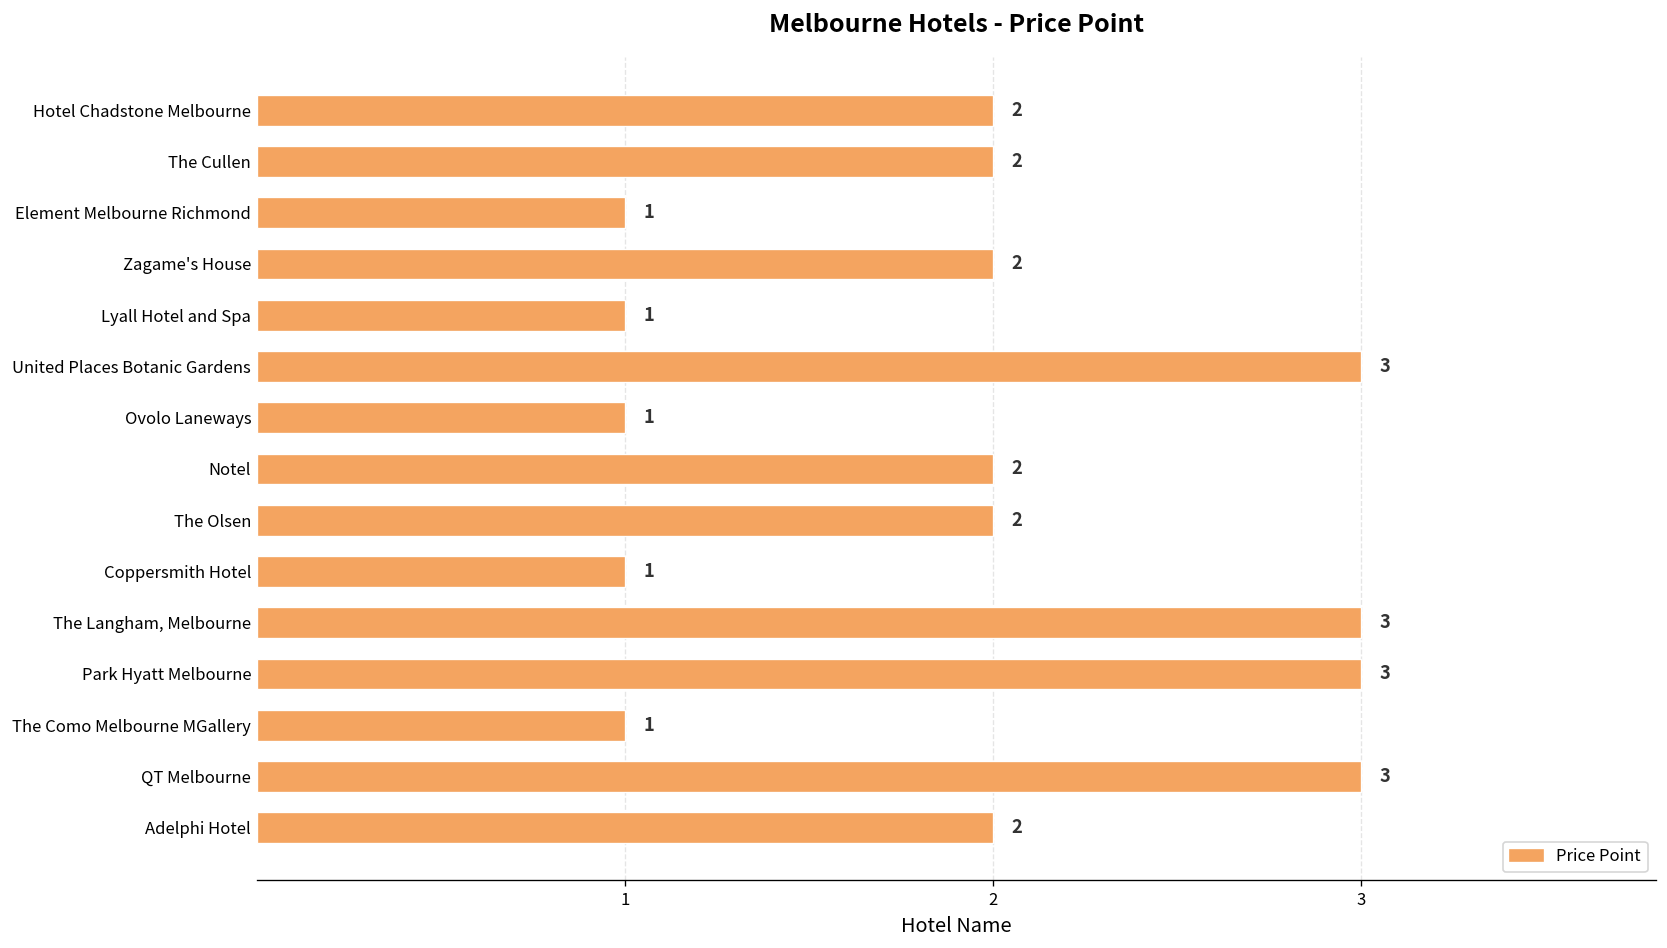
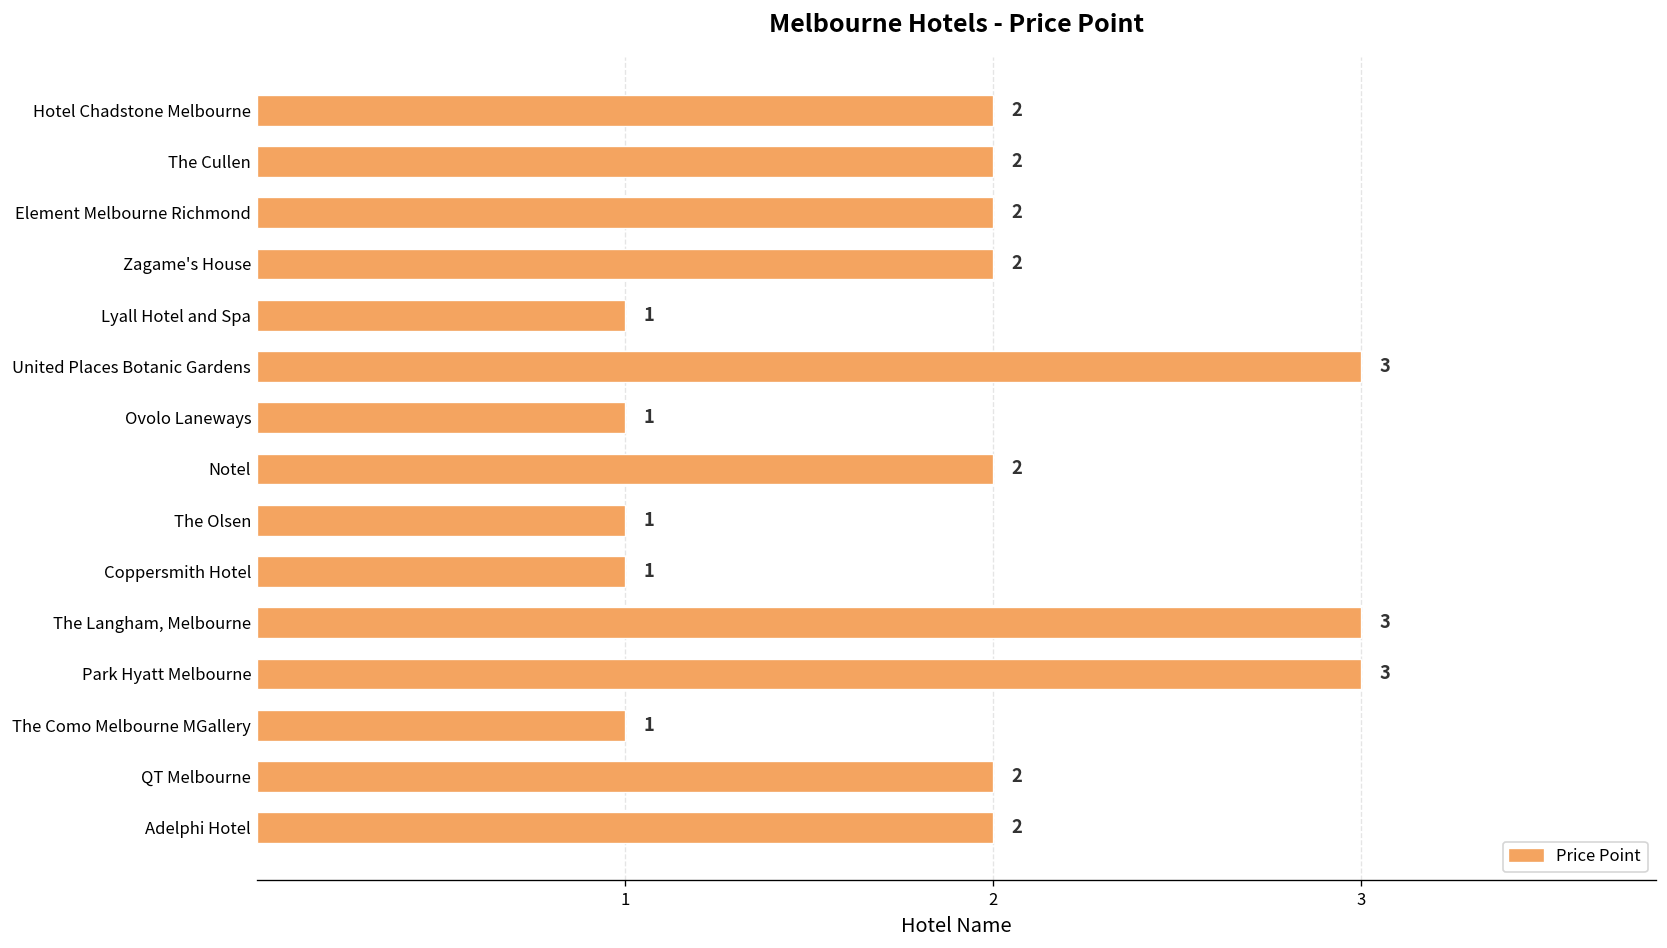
  {
    "Hotel Chadstone Melbourne": 2,
    "The Cullen": 2,
-   "Element Melbourne Richmond": 1,
+   "Element Melbourne Richmond": 2,
    "Zagame's House": 2,
    "Lyall Hotel and Spa": 1,
    "United Places Botanic Gardens": 3,
    "Ovolo Laneways": 1,
    "Notel": 2,
-   "The Olsen": 2,
+   "The Olsen": 1,
    "Coppersmith Hotel": 1,
    "The Langham, Melbourne": 3,
    "Park Hyatt Melbourne": 3,
    "The Como Melbourne MGallery": 1,
-   "QT Melbourne": 3,
+   "QT Melbourne": 2,
    "Adelphi Hotel": 2
  }
